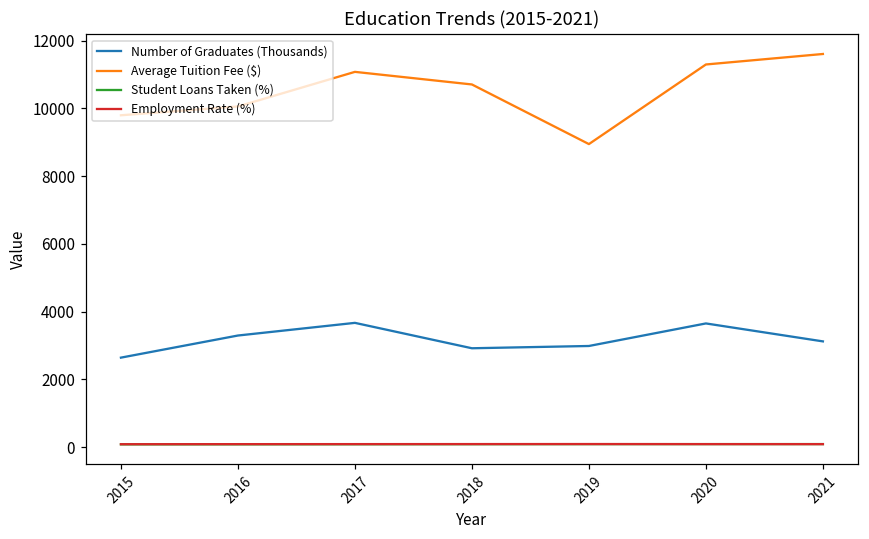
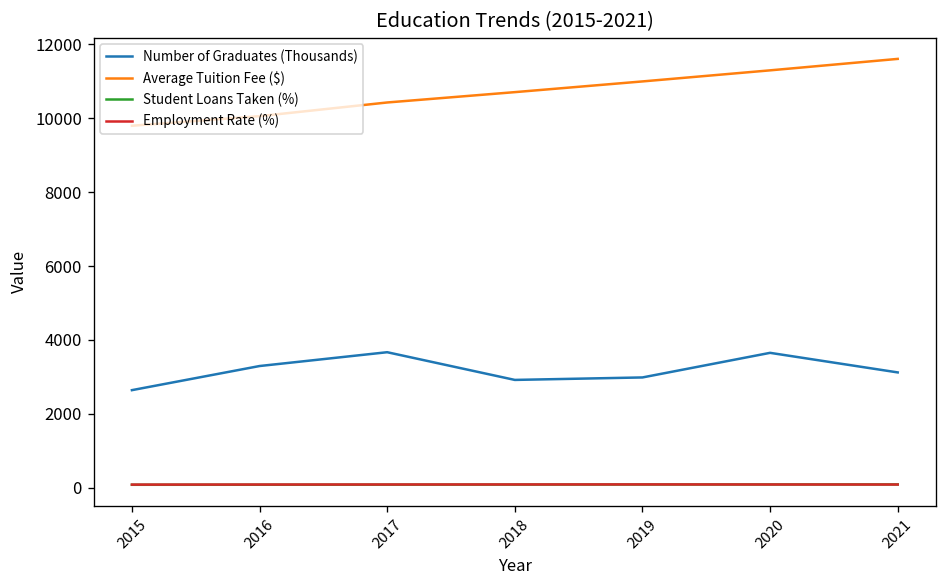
  {
    "Number of Graduates (Thousands)": {
      "2015": 2600,
      "2016": 3300,
      "2017": 3700,
      "2018": 2900,
      "2019": 3000,
      "2020": 3700,
      "2021": 3100
    },
    "Average Tuition Fee ($)": {
-     "2017": 11100,
+     "2017": 10400,
      "2018": 10700,
-     "2019": 8900,
+     "2019": 11000,
      "2020": 11300,
      "2021": 11600
    },
    "Employment Rate (%)": {
      "2015": 100,
      "2016": 100,
      "2017": 100,
      "2018": 100,
      "2019": 100,
      "2020": 100,
      "2021": 100
    }
  }
